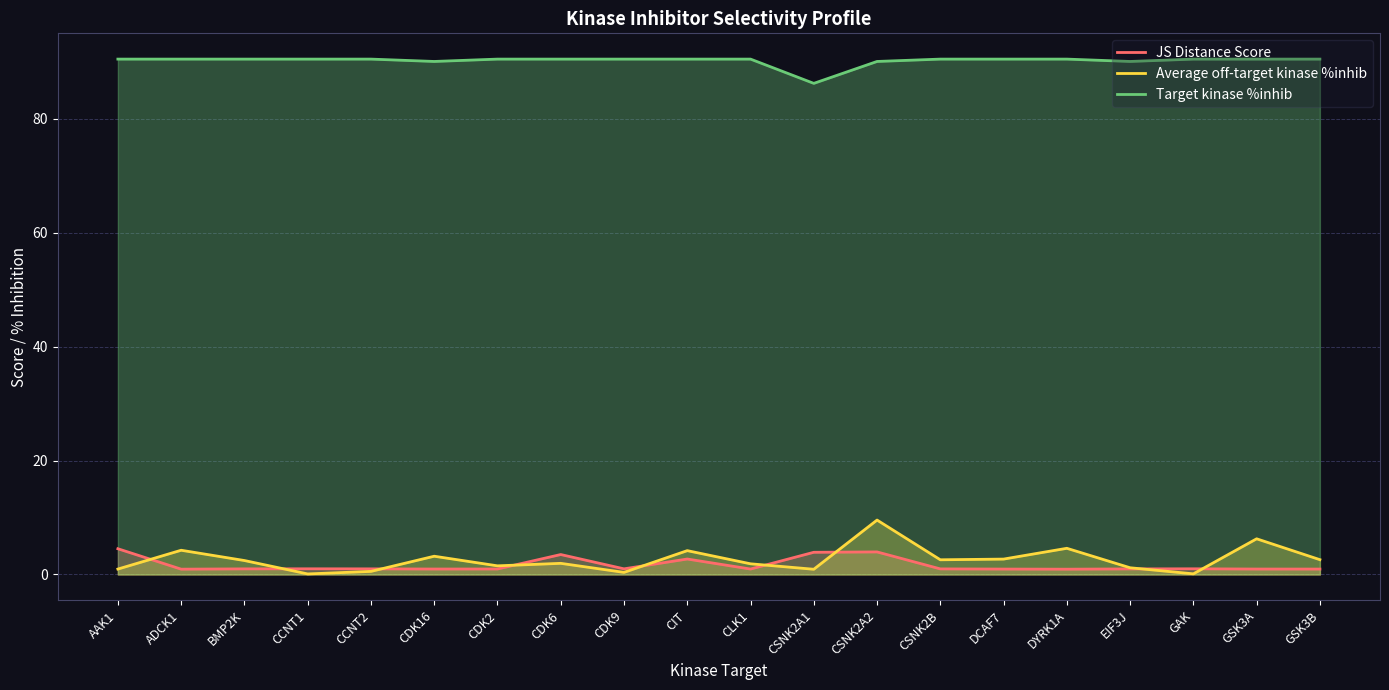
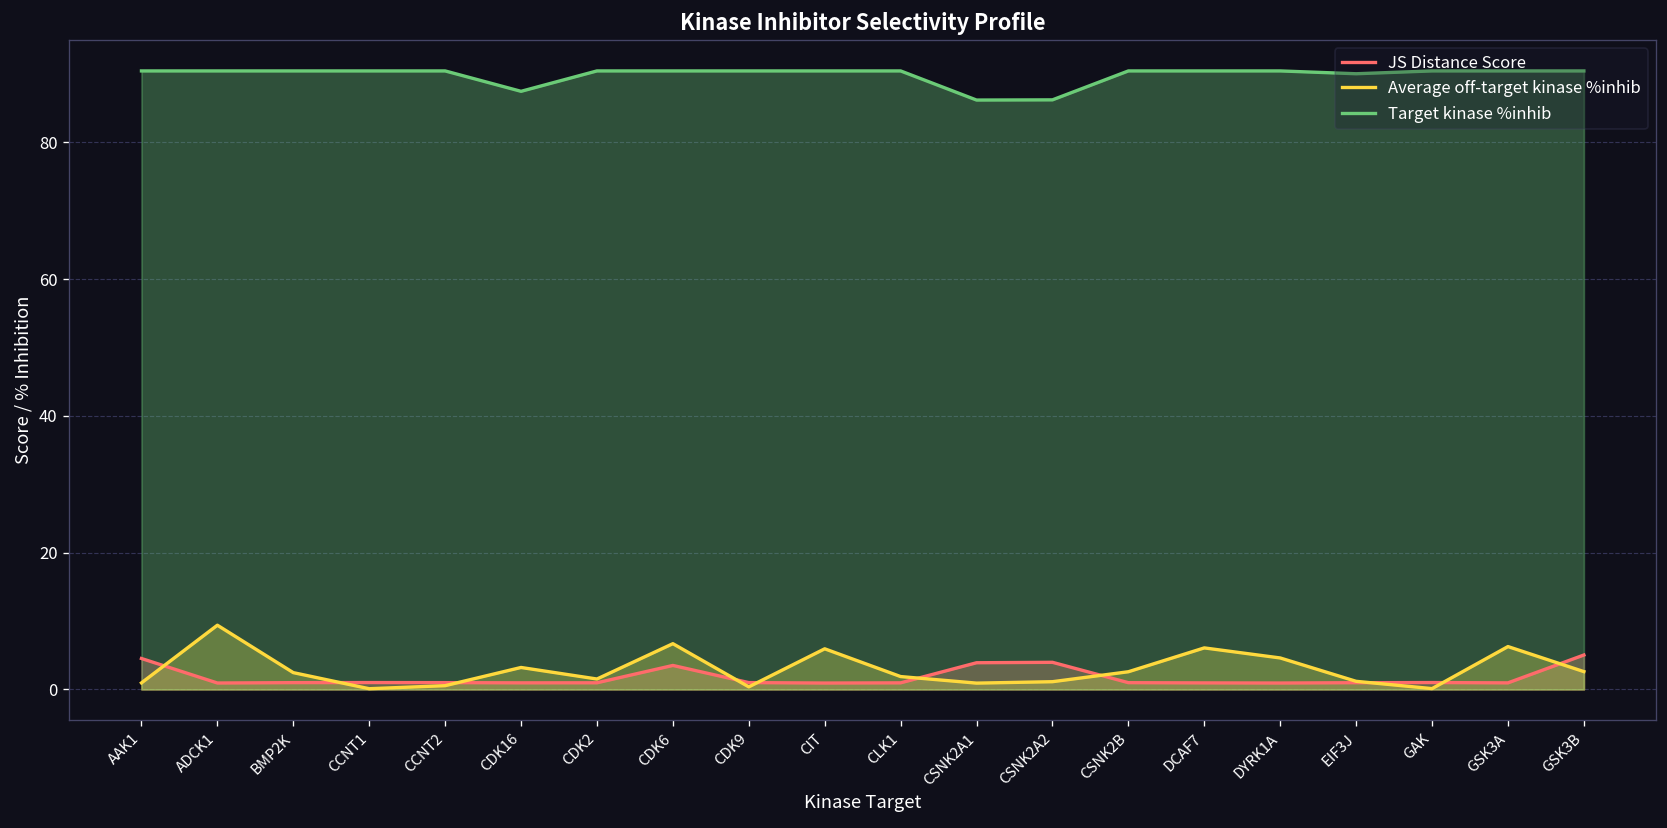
  {
    "JS Distance Score": {
      "AAK1": 5,
      "ADCK1": 1,
      "BMP2K": 1,
      "CCNT1": 1,
      "CDK16": 1,
      "CDK2": 1,
      "CDK6": 4,
      "CDK9": 1,
-     "CIT": 3,
+     "CIT": 1,
      "CLK1": 1,
      "CSNK2A1": 4,
      "CSNK2A2": 4,
      "CSNK2B": 1,
      "DCAF7": 1,
      "DYRK1A": 1,
      "GAK": 1,
      "GSK3A": 1,
-     "GSK3B": 1
+     "GSK3B": 5
    },
    "Average off-target kinase %inhib": {
      "AAK1": 1,
-     "ADCK1": 4,
+     "ADCK1": 9,
      "BMP2K": 2,
      "CCNT1": 0,
      "CDK16": 3,
      "CDK2": 2,
-     "CDK6": 2,
+     "CDK6": 7,
      "CDK9": 0,
-     "CIT": 4,
+     "CIT": 6,
      "CLK1": 2,
      "CSNK2A1": 1,
-     "CSNK2A2": 10,
+     "CSNK2A2": 1,
      "CSNK2B": 3,
-     "DCAF7": 3,
+     "DCAF7": 6,
      "DYRK1A": 5,
      "GAK": 0,
      "GSK3A": 6,
      "GSK3B": 3
    },
    "Target kinase %inhib": {
      "AAK1": 90,
      "ADCK1": 90,
      "BMP2K": 90,
      "CCNT1": 90,
      "CCNT2": 90,
-     "CDK16": 90,
+     "CDK16": 87,
      "CDK2": 90,
      "CDK6": 90,
      "CDK9": 90,
      "CIT": 90,
      "CLK1": 90,
      "CSNK2A1": 86,
-     "CSNK2A2": 90,
+     "CSNK2A2": 86,
      "CSNK2B": 90,
      "DCAF7": 90,
      "DYRK1A": 90
    }
  }
